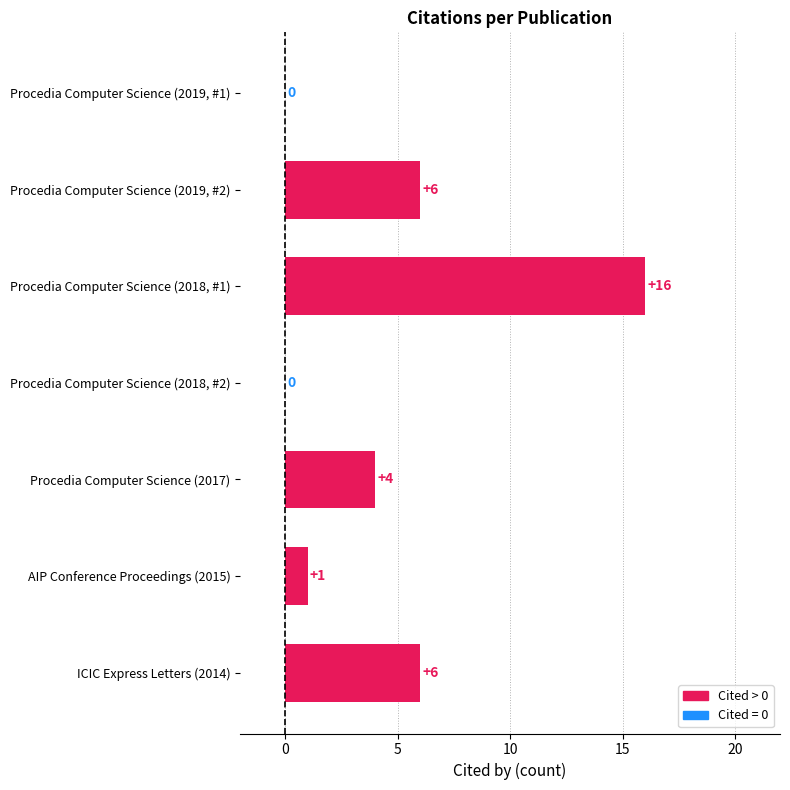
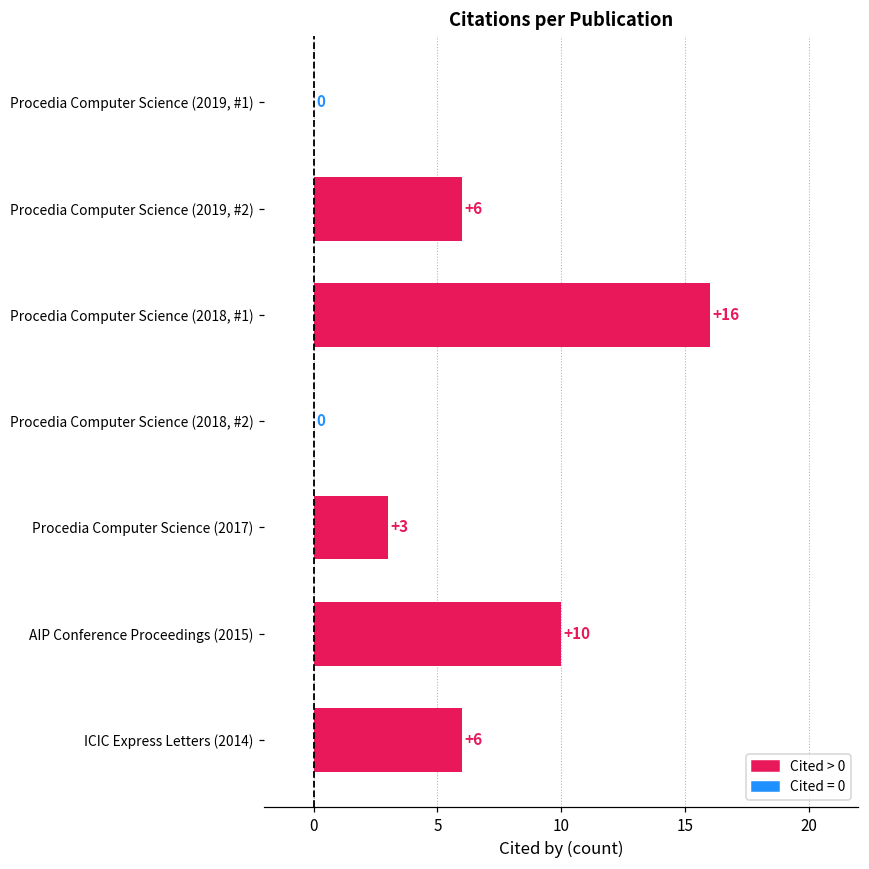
  {
    "Procedia Computer Science (2019, #1)": "0",
    "Procedia Computer Science (2019, #2)": "+6",
    "Procedia Computer Science (2018, #1)": "+16",
    "Procedia Computer Science (2018, #2)": "0",
-   "Procedia Computer Science (2017)": "+4",
-   "AIP Conference Proceedings (2015)": "+1",
+   "Procedia Computer Science (2017)": "+3",
+   "AIP Conference Proceedings (2015)": "+10",
    "ICIC Express Letters (2014)": "+6"
  }
